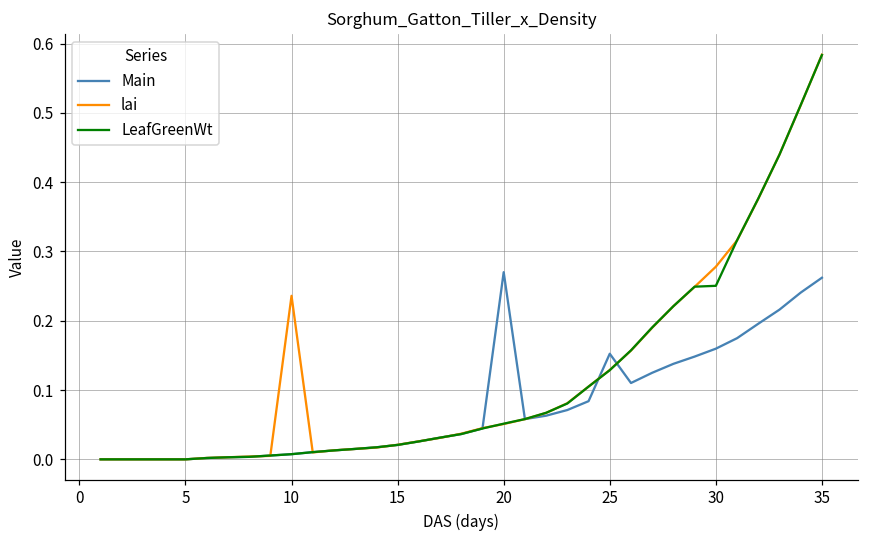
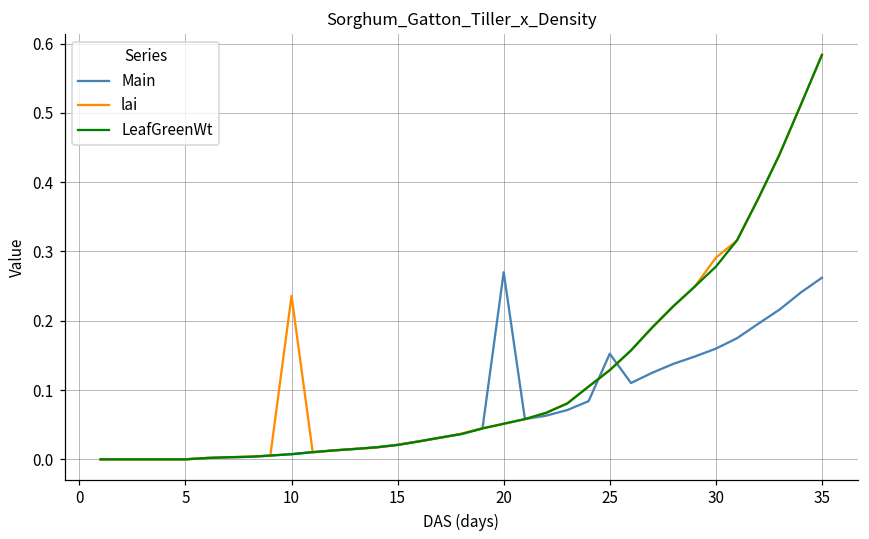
  {
    "Main": {
      "20": 0.27,
      "25": 0.15,
      "30": 0.16,
      "35": 0.26
    },
    "lai": {
      "10": 0.24,
-     "30": 0.28
+     "30": 0.29
    },
    "LeafGreenWt": {
-     "30": 0.25
+     "30": 0.28
    }
  }
